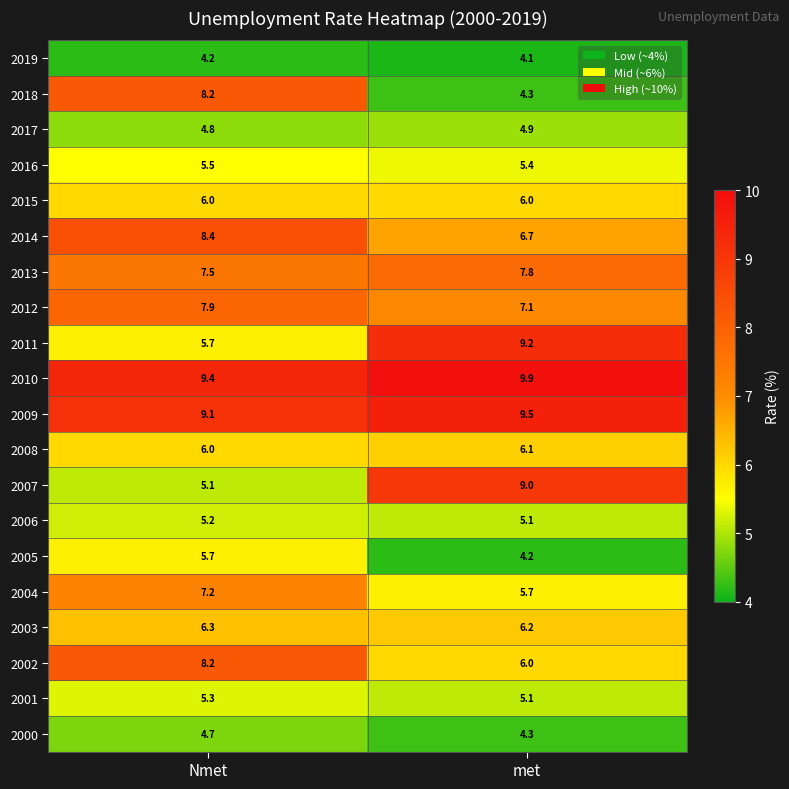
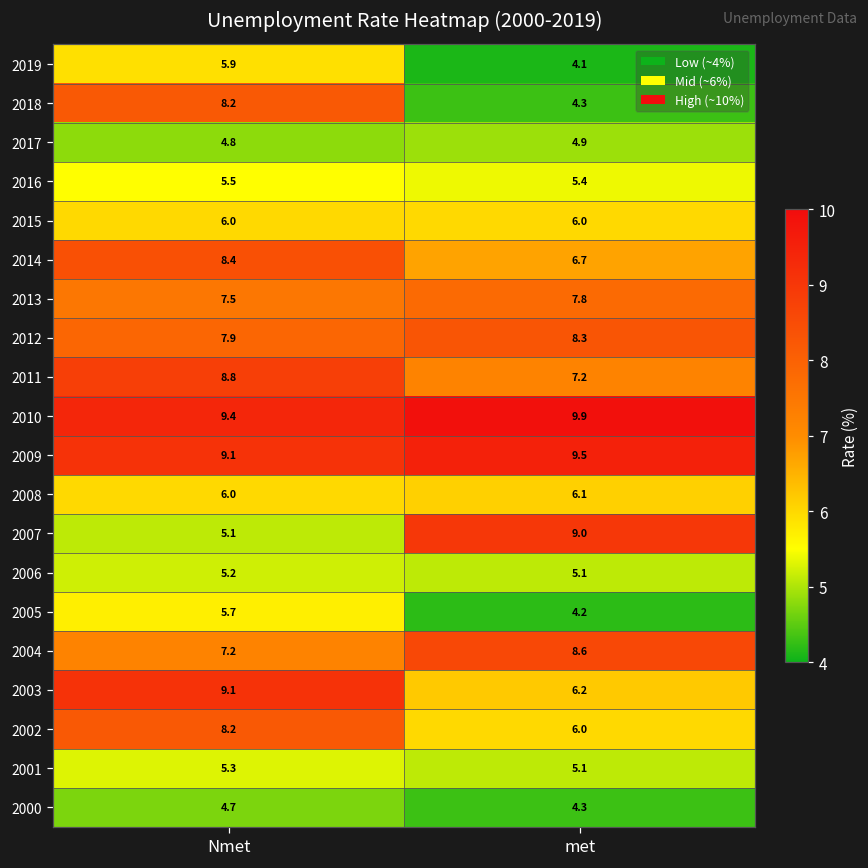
  {
    "2019": {
-     "Nmet": 4.2,
+     "Nmet": 5.9,
      "met": 4.1
    },
    "2018": {
      "Nmet": 8.2,
      "met": 4.3
    },
    "2017": {
      "Nmet": 4.8,
      "met": 4.9
    },
    "2016": {
      "Nmet": 5.5,
      "met": 5.4
    },
    "2015": {
      "Nmet": 6.0,
      "met": 6.0
    },
    "2014": {
      "Nmet": 8.4,
      "met": 6.7
    },
    "2013": {
      "Nmet": 7.5,
      "met": 7.8
    },
    "2012": {
      "Nmet": 7.9,
-     "met": 7.1
+     "met": 8.3
    },
    "2011": {
-     "Nmet": 5.7,
-     "met": 9.2
+     "Nmet": 8.8,
+     "met": 7.2
    },
    "2010": {
      "Nmet": 9.4,
      "met": 9.9
    },
    "2009": {
      "Nmet": 9.1,
      "met": 9.5
    },
    "2008": {
      "Nmet": 6.0,
      "met": 6.1
    },
    "2007": {
      "Nmet": 5.1,
      "met": 9.0
    },
    "2006": {
      "Nmet": 5.2,
      "met": 5.1
    },
    "2005": {
      "Nmet": 5.7,
      "met": 4.2
    },
    "2004": {
      "Nmet": 7.2,
-     "met": 5.7
+     "met": 8.6
    },
    "2003": {
-     "Nmet": 6.3,
+     "Nmet": 9.1,
      "met": 6.2
    },
    "2002": {
      "Nmet": 8.2,
      "met": 6.0
    },
    "2001": {
      "Nmet": 5.3,
      "met": 5.1
    },
    "2000": {
      "Nmet": 4.7,
      "met": 4.3
    }
  }
